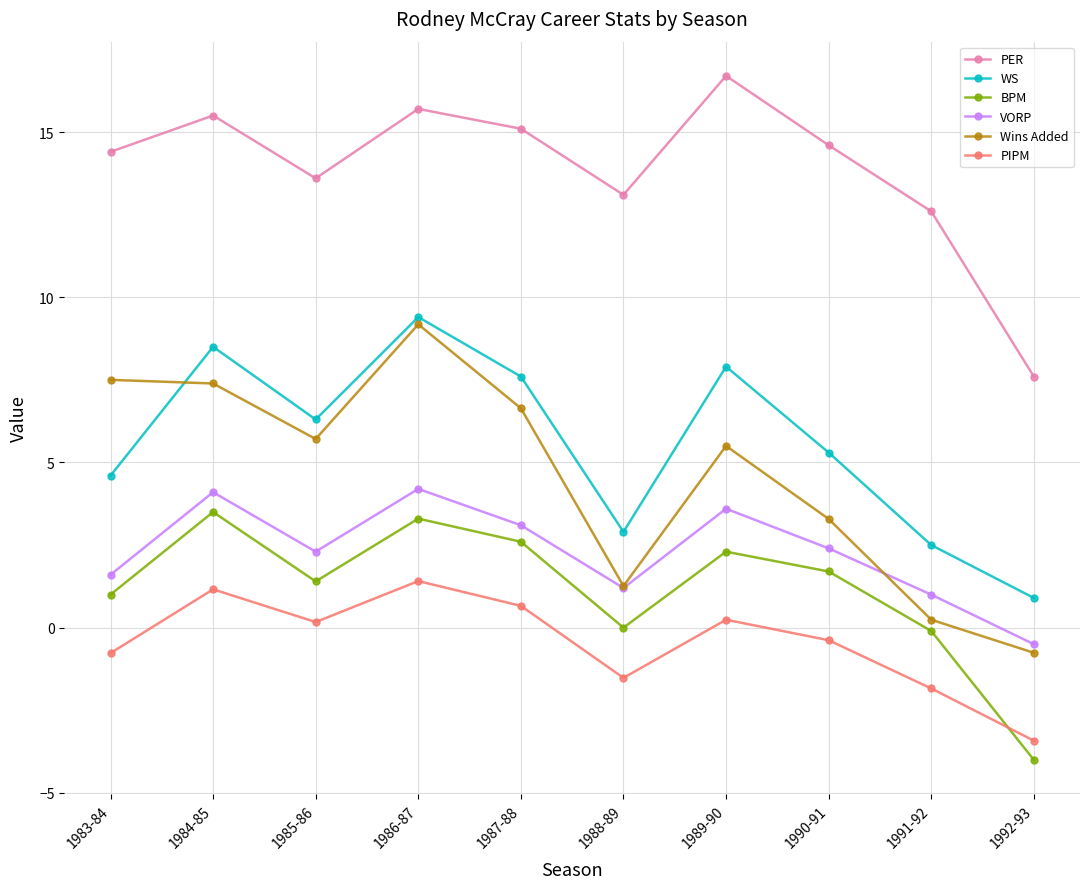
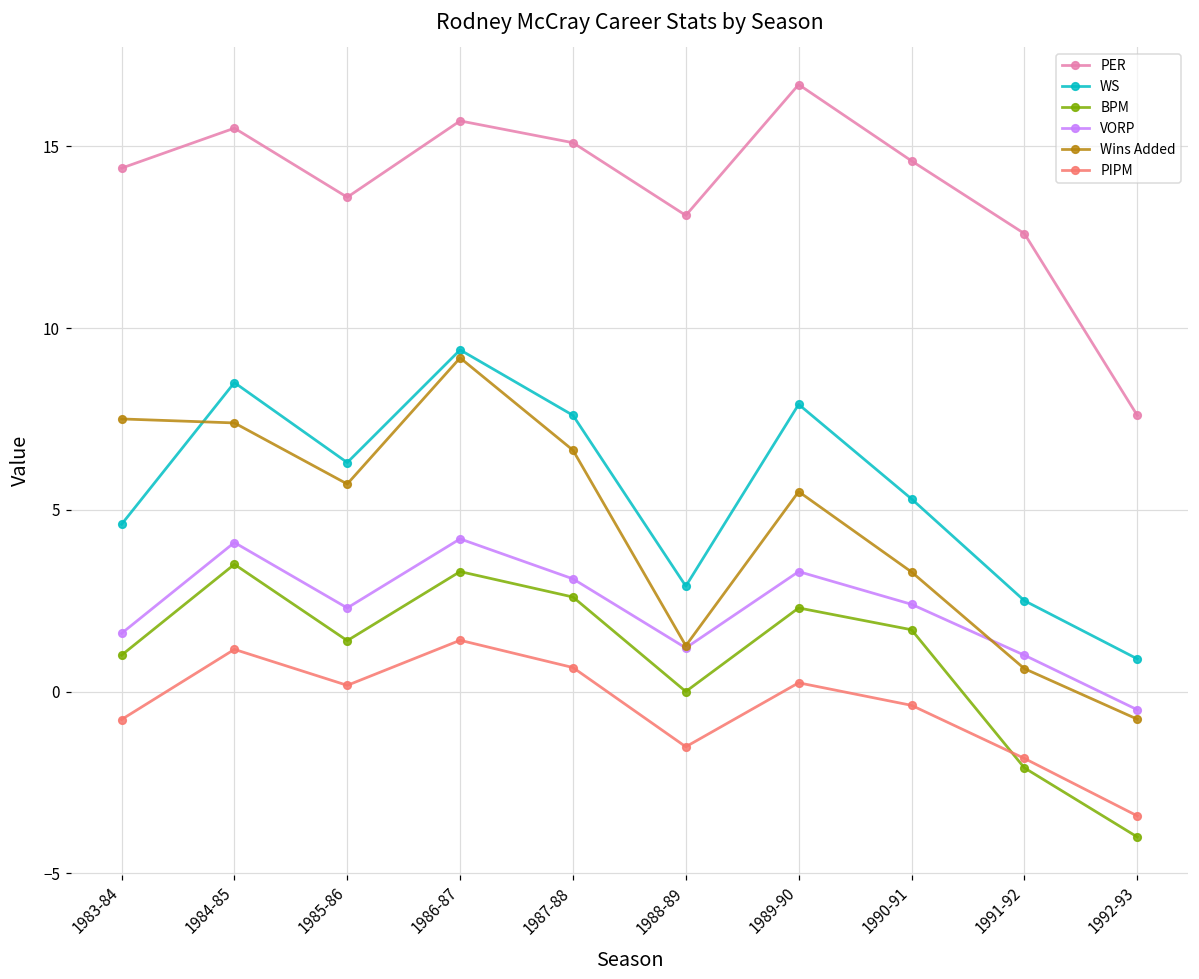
  {
    "PER": {
      "1983-84": 14.4,
      "1984-85": 15.5,
      "1985-86": 13.6,
      "1986-87": 15.7,
      "1987-88": 15.1,
      "1988-89": 13.1,
      "1989-90": 16.7,
      "1990-91": 14.6,
      "1991-92": 12.6,
      "1992-93": 7.6
    },
    "WS": {
      "1983-84": 4.6,
      "1984-85": 8.5,
      "1985-86": 6.3,
      "1986-87": 9.4,
      "1987-88": 7.6,
      "1988-89": 2.9,
      "1989-90": 7.9,
      "1990-91": 5.3,
      "1991-92": 2.5,
      "1992-93": 0.9
    },
    "BPM": {
      "1983-84": 1.0,
      "1984-85": 3.5,
      "1985-86": 1.4,
      "1986-87": 3.3,
      "1987-88": 2.6,
      "1988-89": 0.0,
      "1989-90": 2.3,
      "1990-91": 1.7,
-     "1991-92": -0.1,
+     "1991-92": -2.1,
      "1992-93": -4.0
    },
    "VORP": {
      "1983-84": 1.6,
      "1984-85": 4.1,
      "1985-86": 2.3,
      "1986-87": 4.2,
      "1987-88": 3.1,
-     "1989-90": 3.6,
+     "1989-90": 3.3,
      "1990-91": 2.4,
      "1991-92": 1.0,
      "1992-93": -0.5
    },
    "Wins Added": {
      "1983-84": 7.5,
      "1984-85": 7.4,
      "1985-86": 5.7,
      "1986-87": 9.2,
      "1987-88": 6.6,
      "1989-90": 5.5,
      "1990-91": 3.3,
-     "1991-92": 0.2,
+     "1991-92": 0.6,
      "1992-93": -0.8
    },
    "PIPM": {
      "1983-84": -0.8,
      "1984-85": 1.2,
      "1985-86": 0.2,
      "1986-87": 1.4,
      "1987-88": 0.7,
      "1988-89": -1.5,
      "1989-90": 0.2,
      "1990-91": -0.4,
      "1991-92": -1.8,
      "1992-93": -3.4
    }
  }
